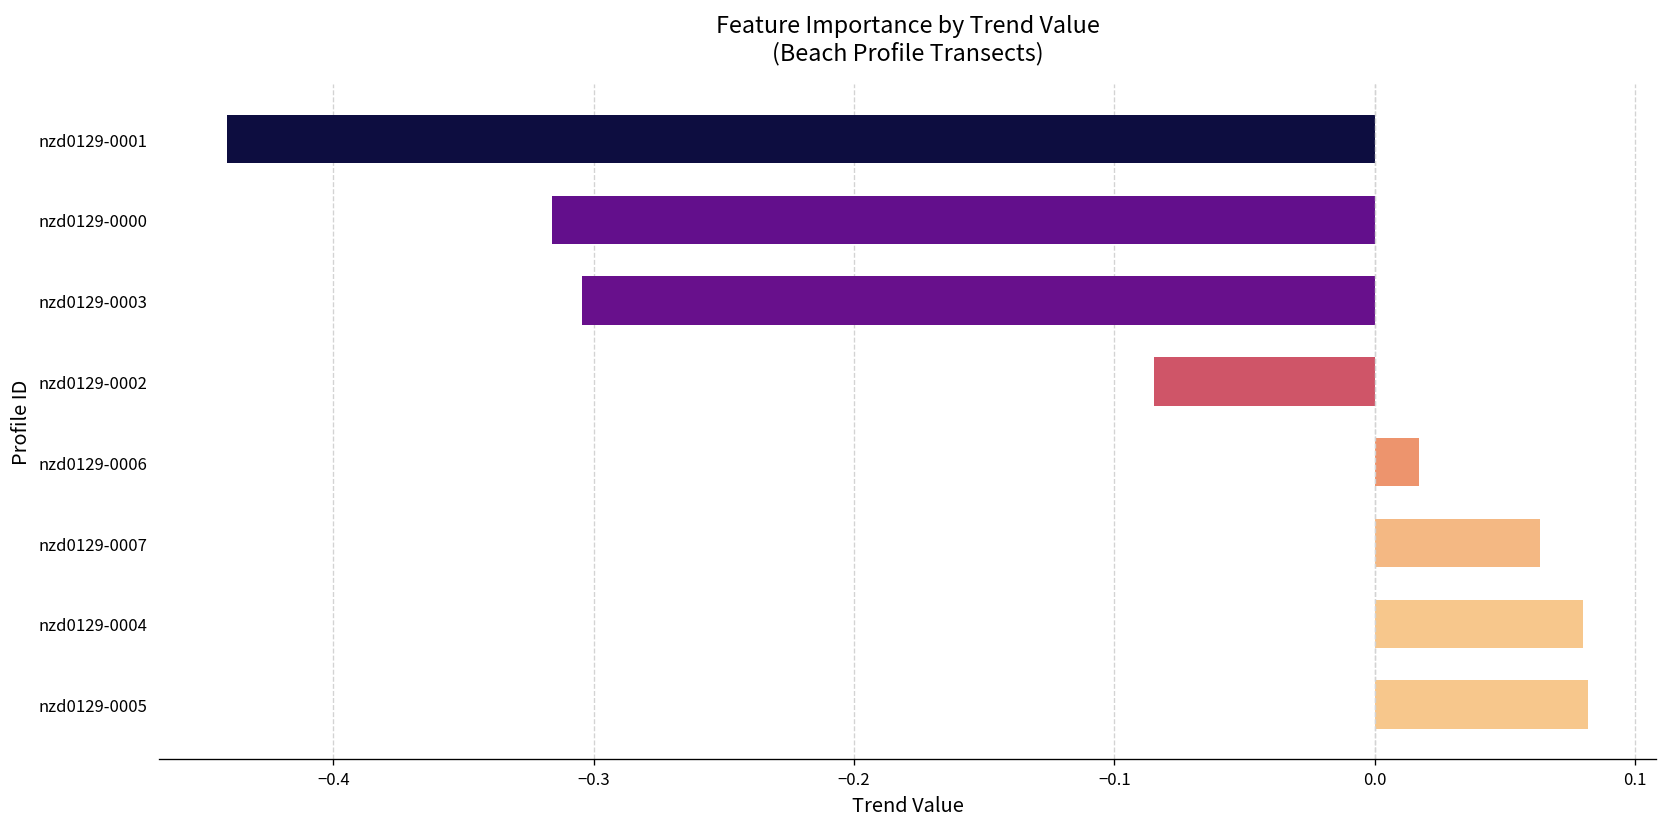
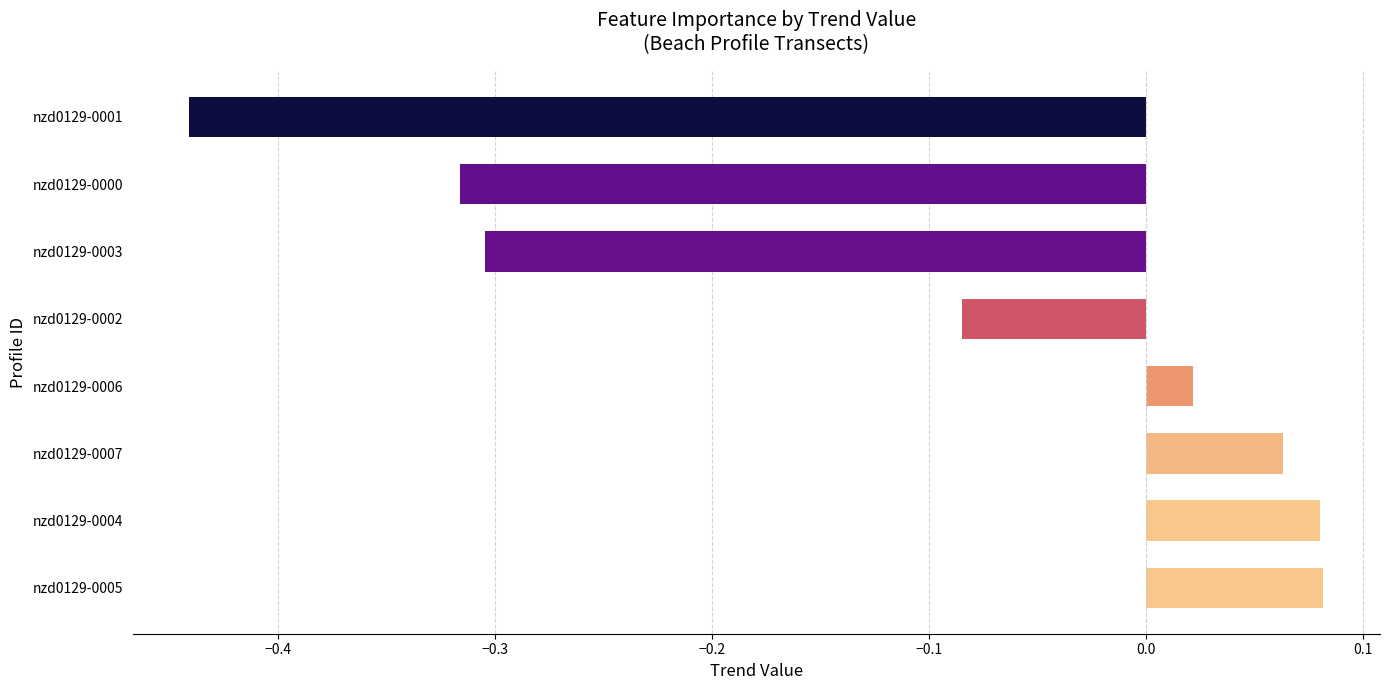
  {
    "nzd0129-0001": -0.441,
    "nzd0129-0000": -0.316,
    "nzd0129-0003": -0.305,
    "nzd0129-0002": -0.085,
-   "nzd0129-0006": 0.017,
+   "nzd0129-0006": 0.022,
    "nzd0129-0007": 0.063,
    "nzd0129-0004": 0.080,
    "nzd0129-0005": 0.082
  }
